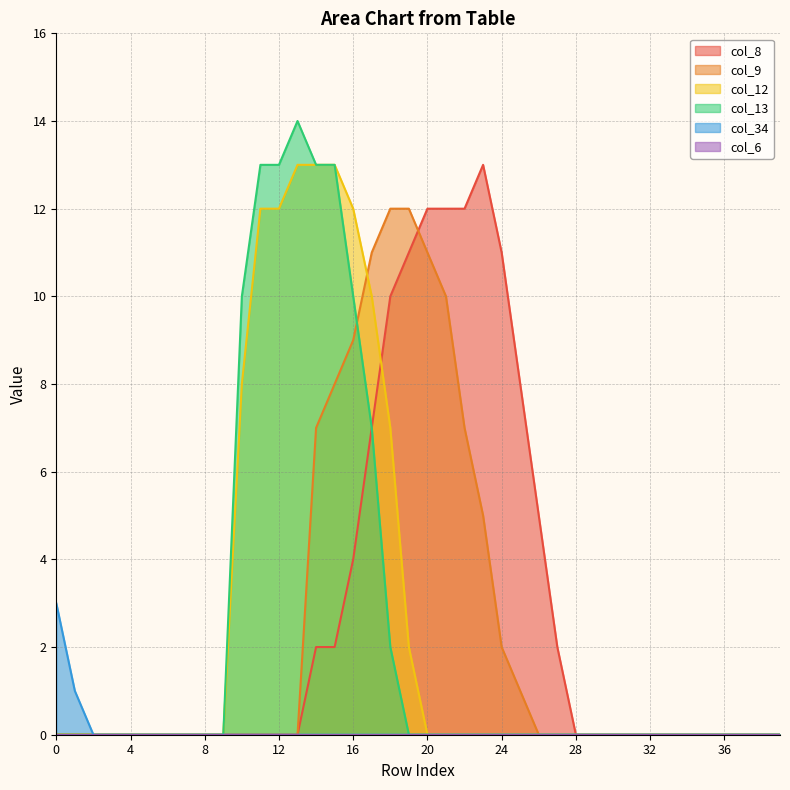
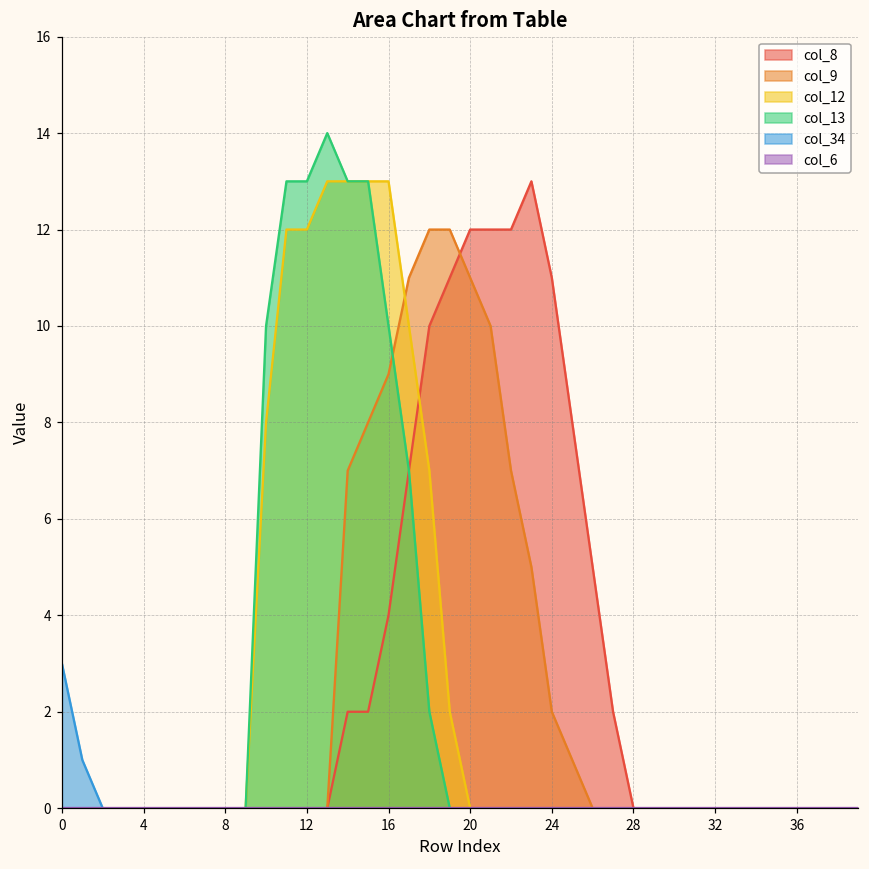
  {
    "col_12": {
      "12": 12,
-     "16": 12
+     "16": 13
    },
    "col_13": {
      "12": 13,
      "16": 10
    },
    "col_34": {
      "0": 3
    }
  }
